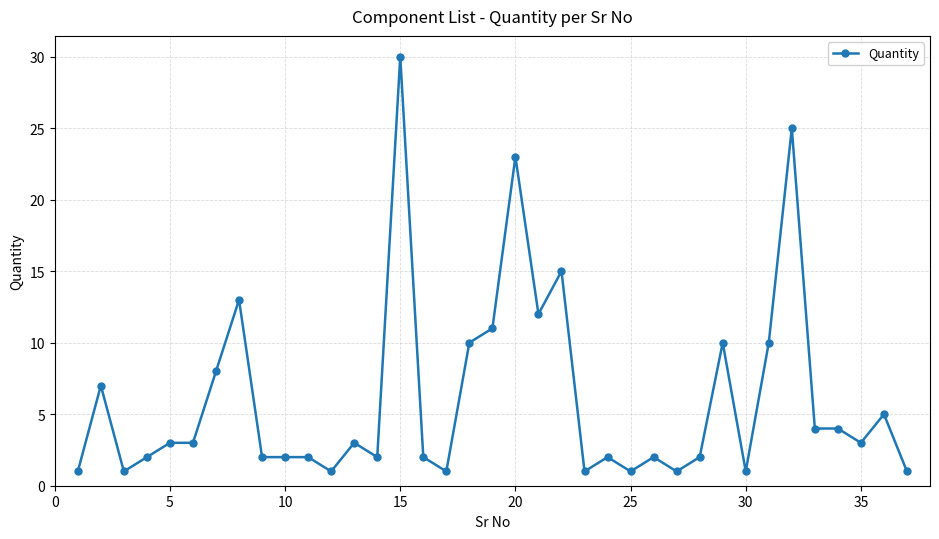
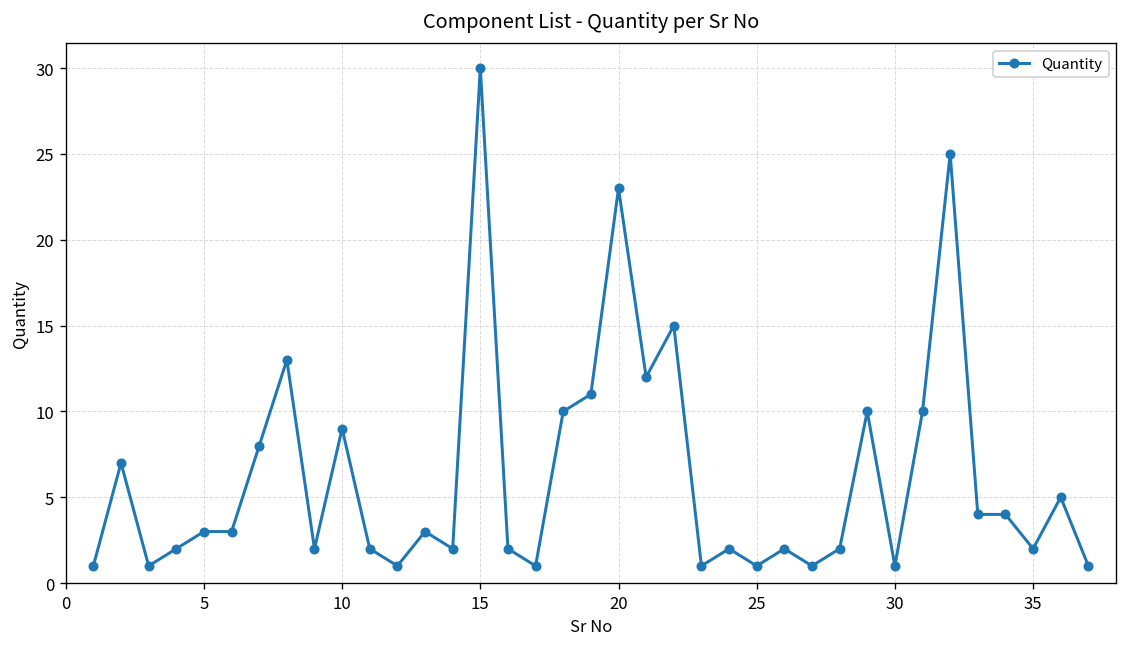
  {
    "5": 3,
-   "10": 2,
+   "10": 9,
    "15": 30,
    "20": 23,
    "25": 1,
    "30": 1,
-   "35": 3
+   "35": 2
  }
